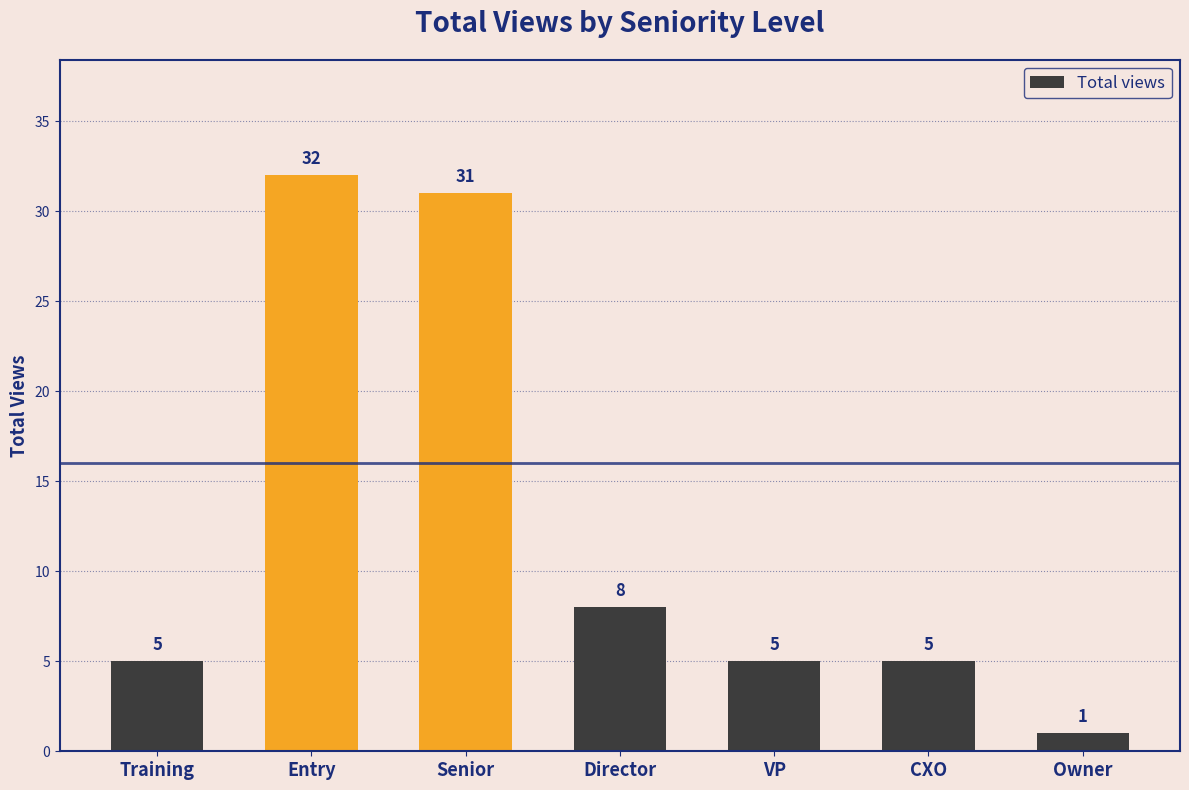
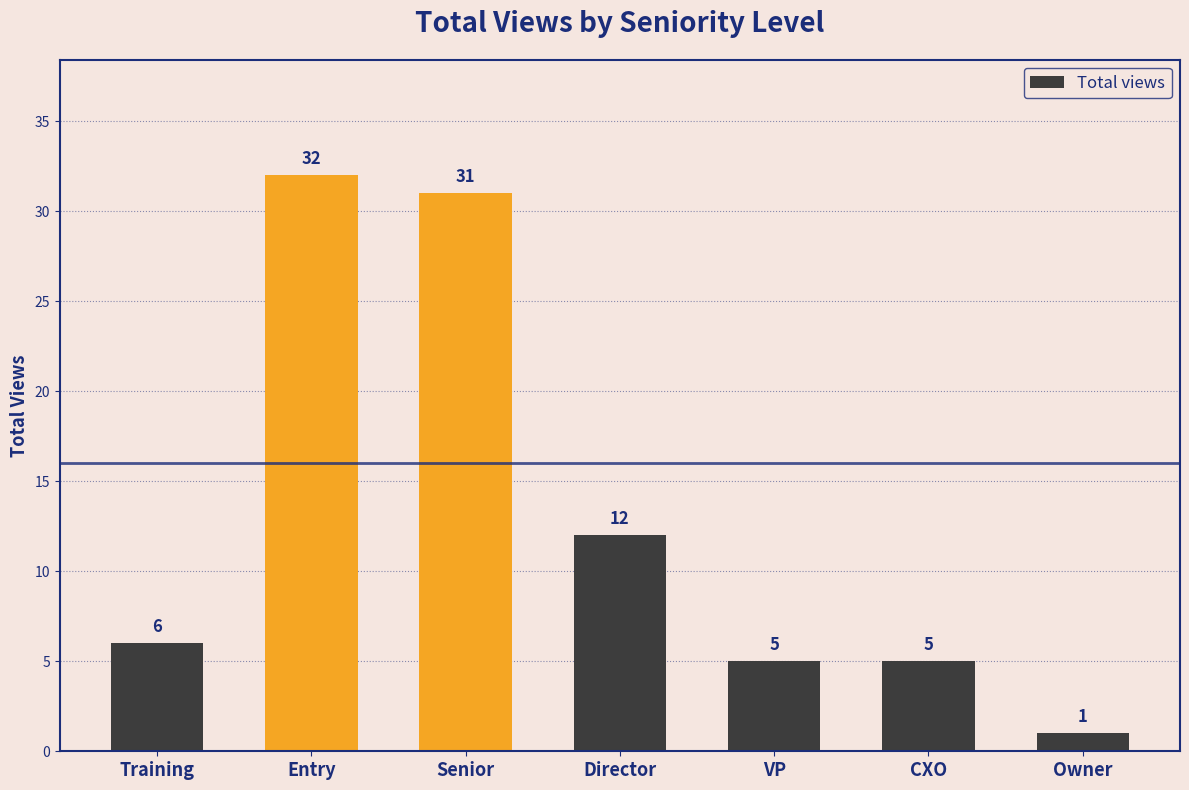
  {
-   "Training": 5,
+   "Training": 6,
    "Entry": 32,
    "Senior": 31,
-   "Director": 8,
+   "Director": 12,
    "VP": 5,
    "CXO": 5,
    "Owner": 1
  }
